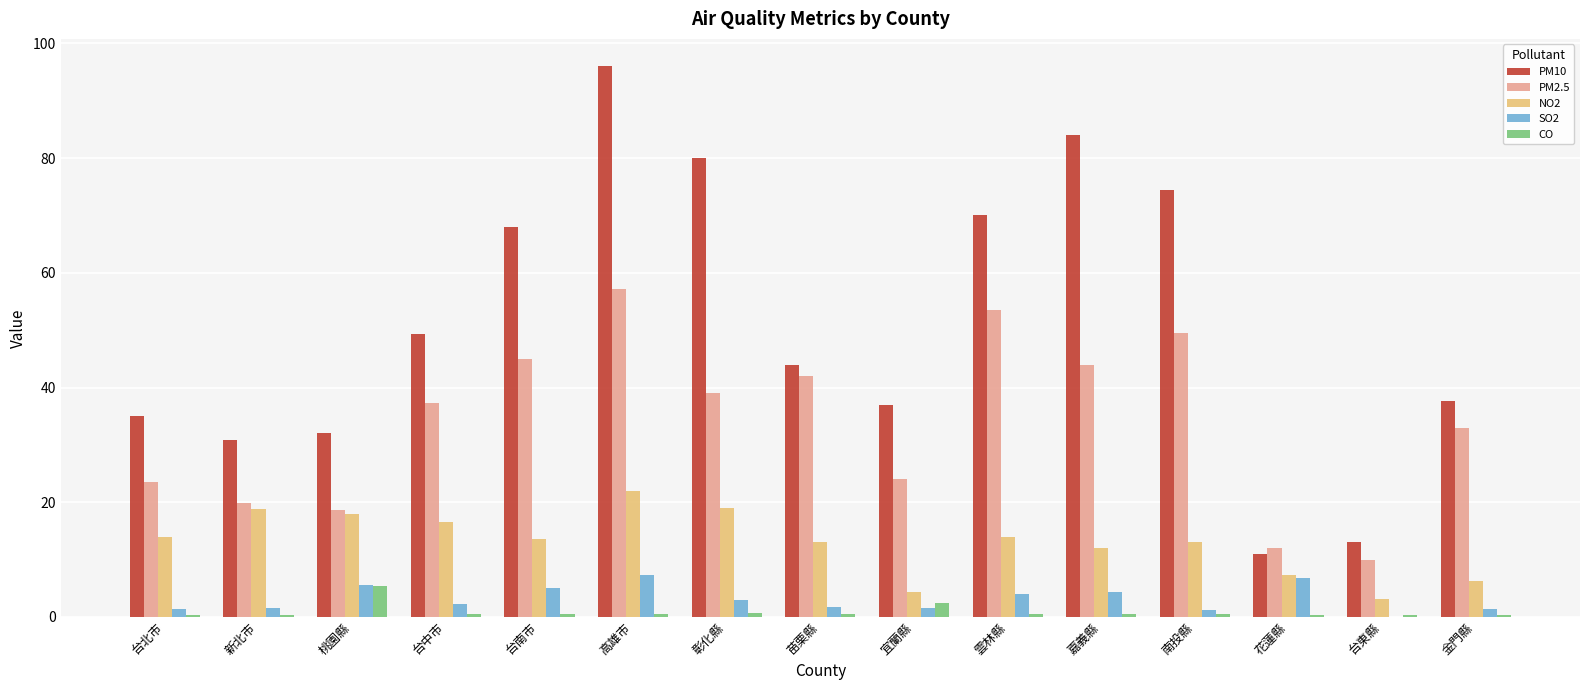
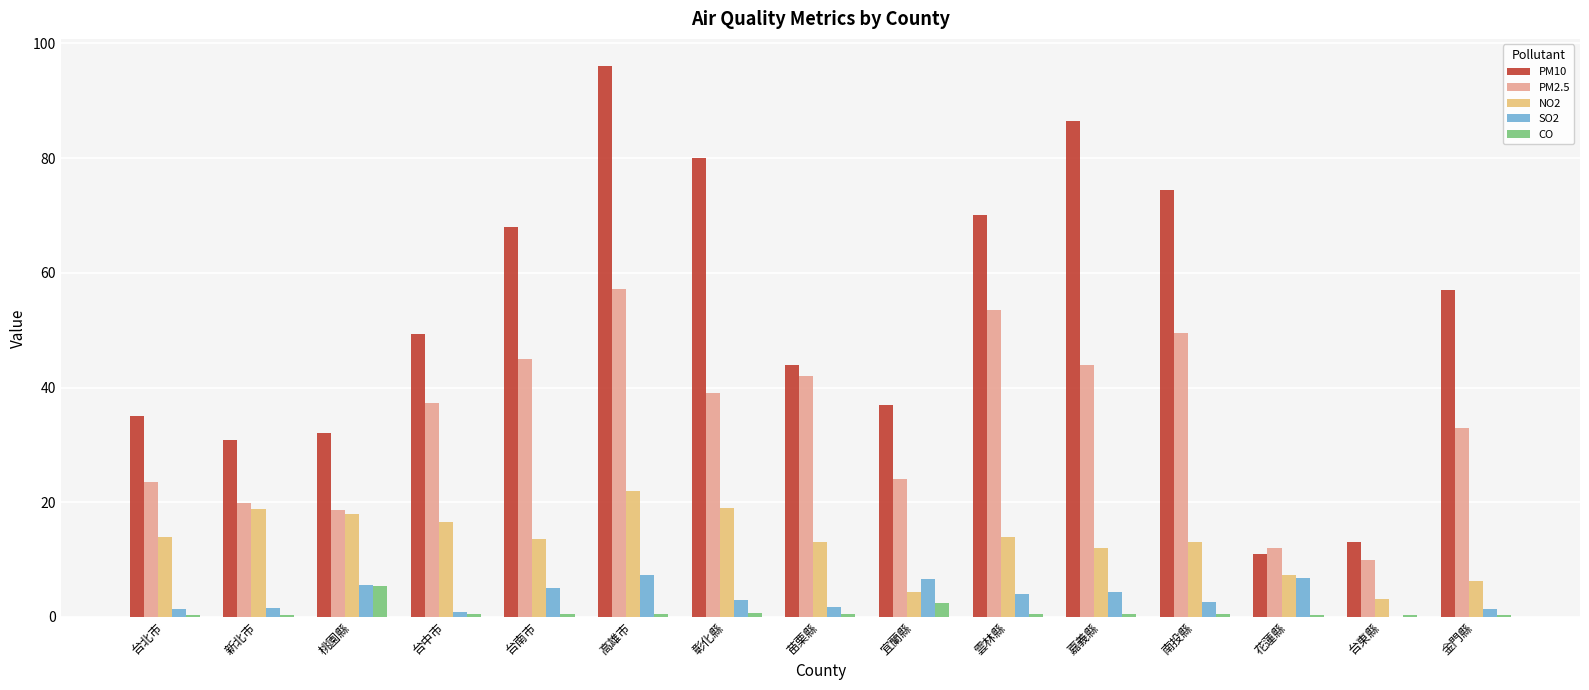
  {
    "PM10": {
      "台北市": 35,
      "新北市": 31,
      "桃園縣": 32,
      "台中市": 49,
      "台南市": 68,
      "高雄市": 96,
      "彰化縣": 80,
      "苗栗縣": 44,
      "宜蘭縣": 37,
      "雲林縣": 70,
-     "嘉義縣": 84,
+     "嘉義縣": 87,
      "南投縣": 75,
      "花蓮縣": 11,
      "台東縣": 13,
-     "金門縣": 38
+     "金門縣": 57
    },
    "SO2": {
      "台北市": 1,
      "新北市": 2,
      "桃園縣": 6,
-     "台中市": 2,
+     "台中市": 1,
      "台南市": 5,
      "高雄市": 7,
      "彰化縣": 3,
      "苗栗縣": 2,
-     "宜蘭縣": 2,
+     "宜蘭縣": 7,
      "雲林縣": 4,
      "嘉義縣": 4,
-     "南投縣": 1,
+     "南投縣": 3,
      "花蓮縣": 7,
      "台東縣": 0,
      "金門縣": 1
    },
    "CO": {
      "桃園縣": 5,
      "台中市": 0,
      "台南市": 0,
      "高雄市": 1,
      "彰化縣": 1,
      "宜蘭縣": 2,
      "雲林縣": 1,
      "嘉義縣": 0,
      "南投縣": 0
    }
  }
